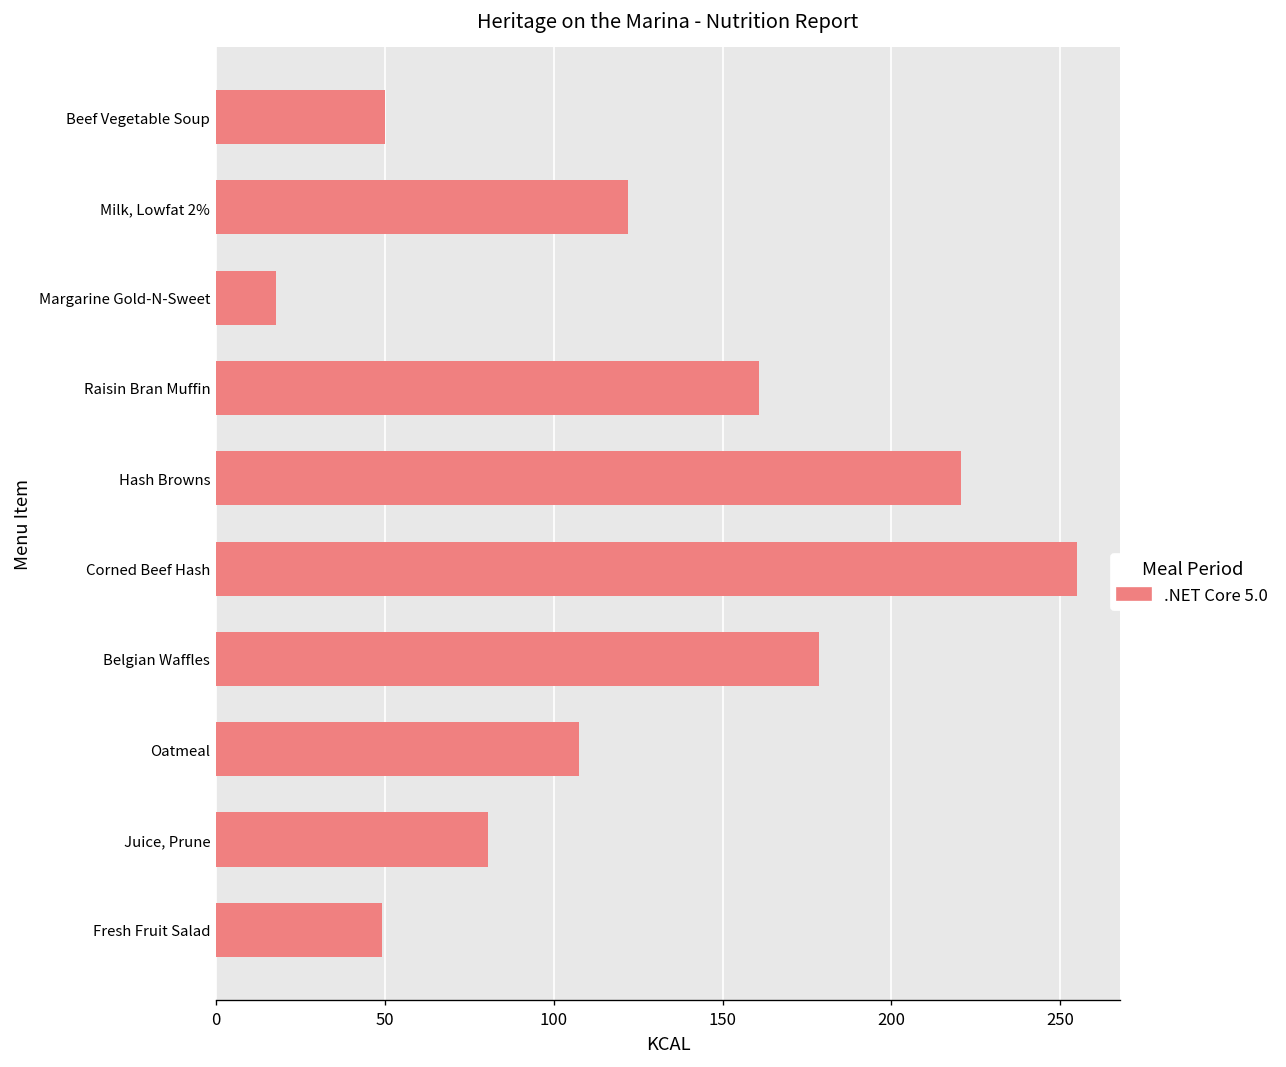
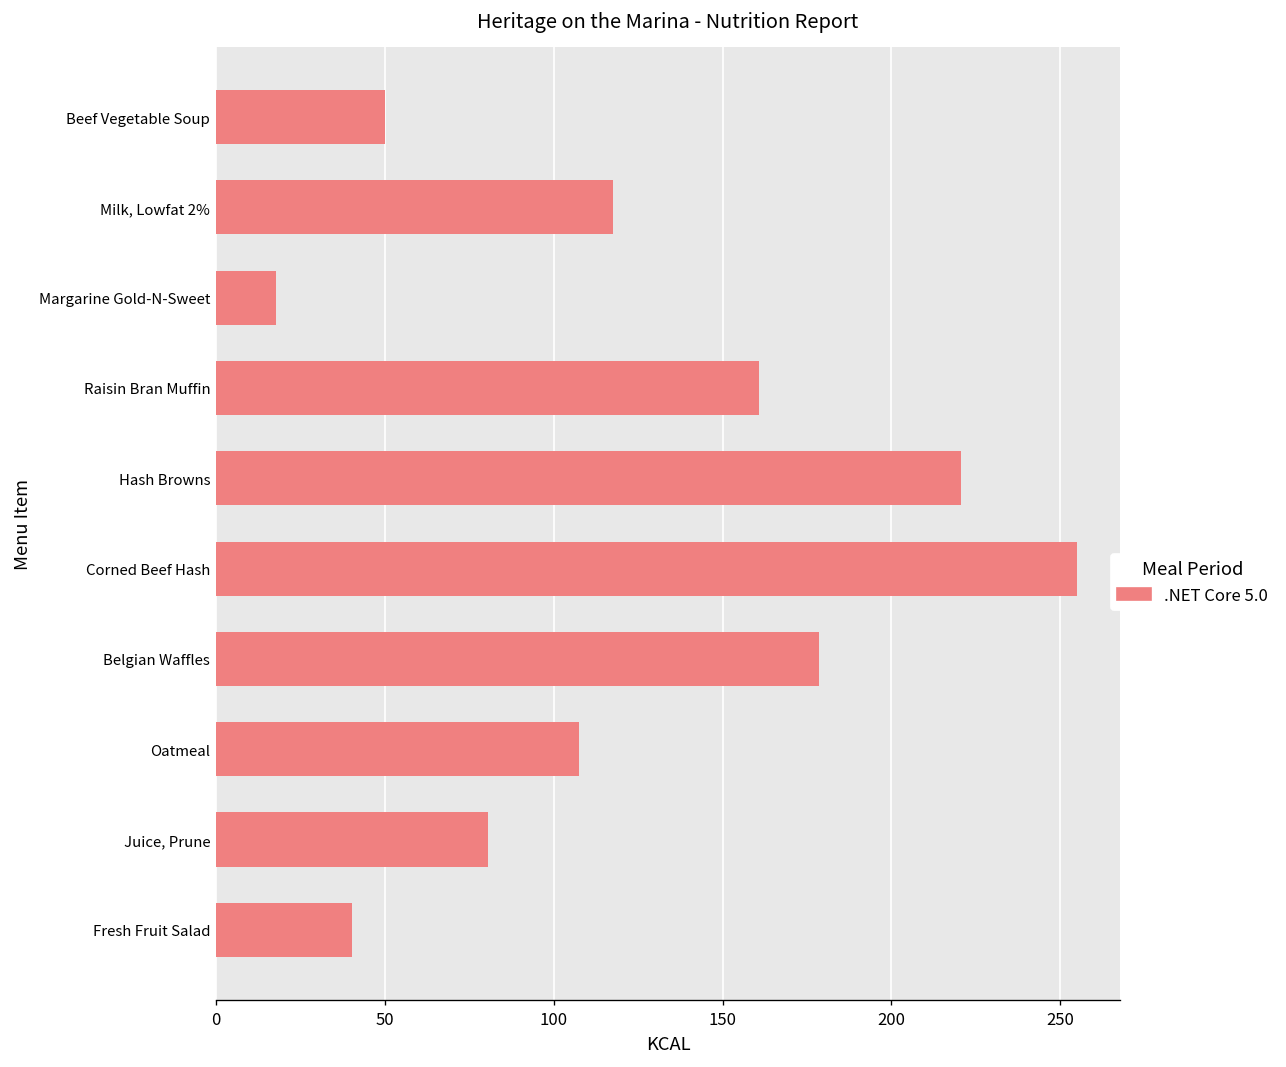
  {
    "Beef Vegetable Soup": 50,
-   "Milk, Lowfat 2%": 122,
+   "Milk, Lowfat 2%": 118,
    "Margarine Gold-N-Sweet": 18,
    "Raisin Bran Muffin": 161,
    "Hash Browns": 221,
    "Corned Beef Hash": 255,
    "Belgian Waffles": 179,
    "Oatmeal": 107,
    "Juice, Prune": 81,
-   "Fresh Fruit Salad": 49
+   "Fresh Fruit Salad": 40
  }
